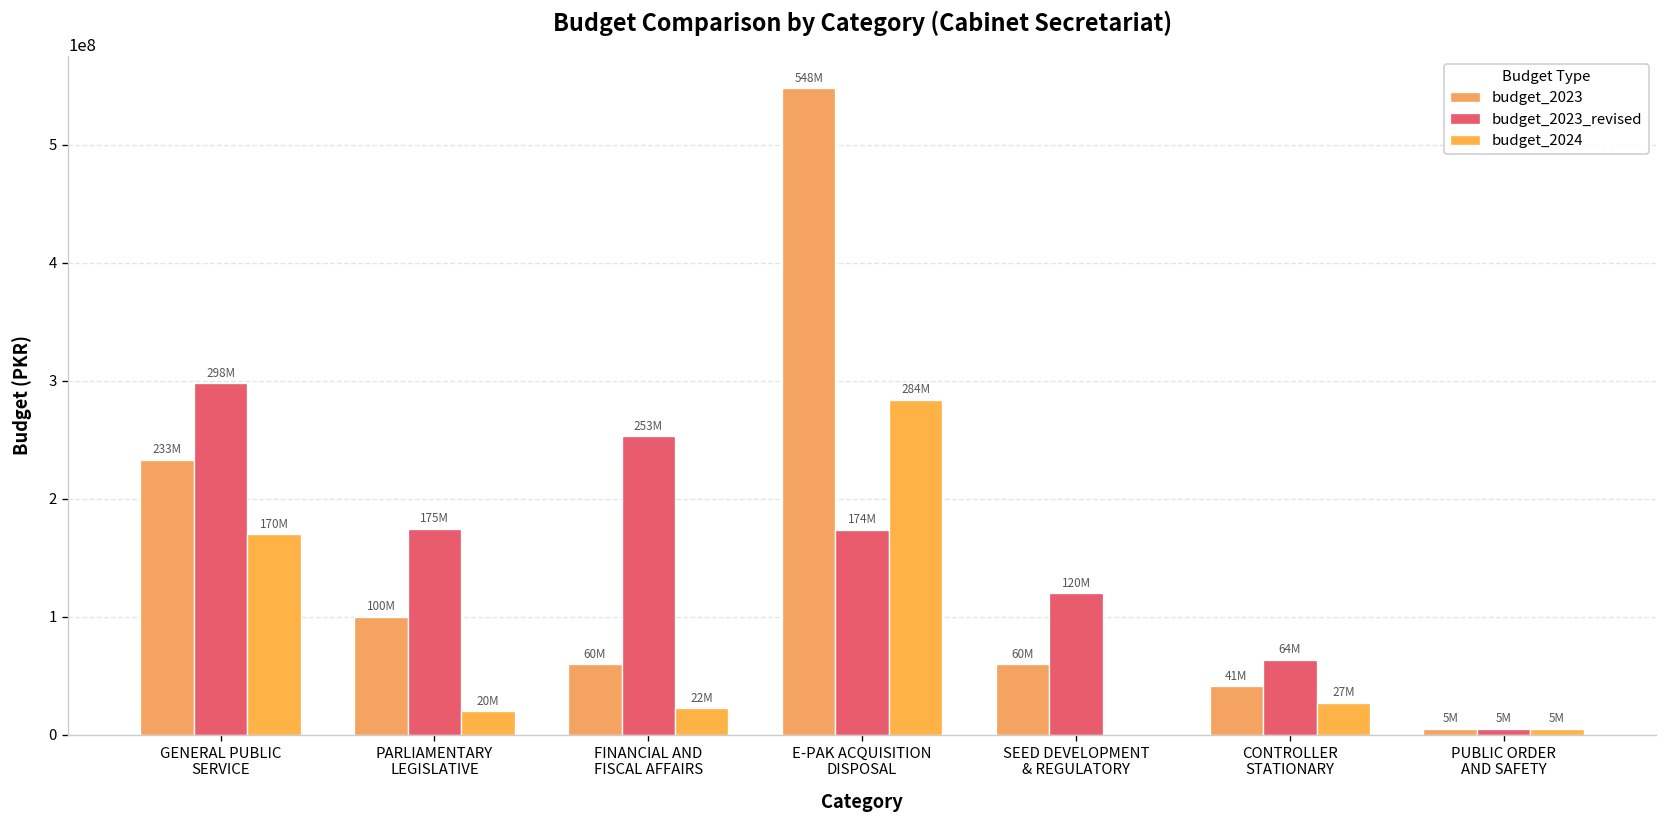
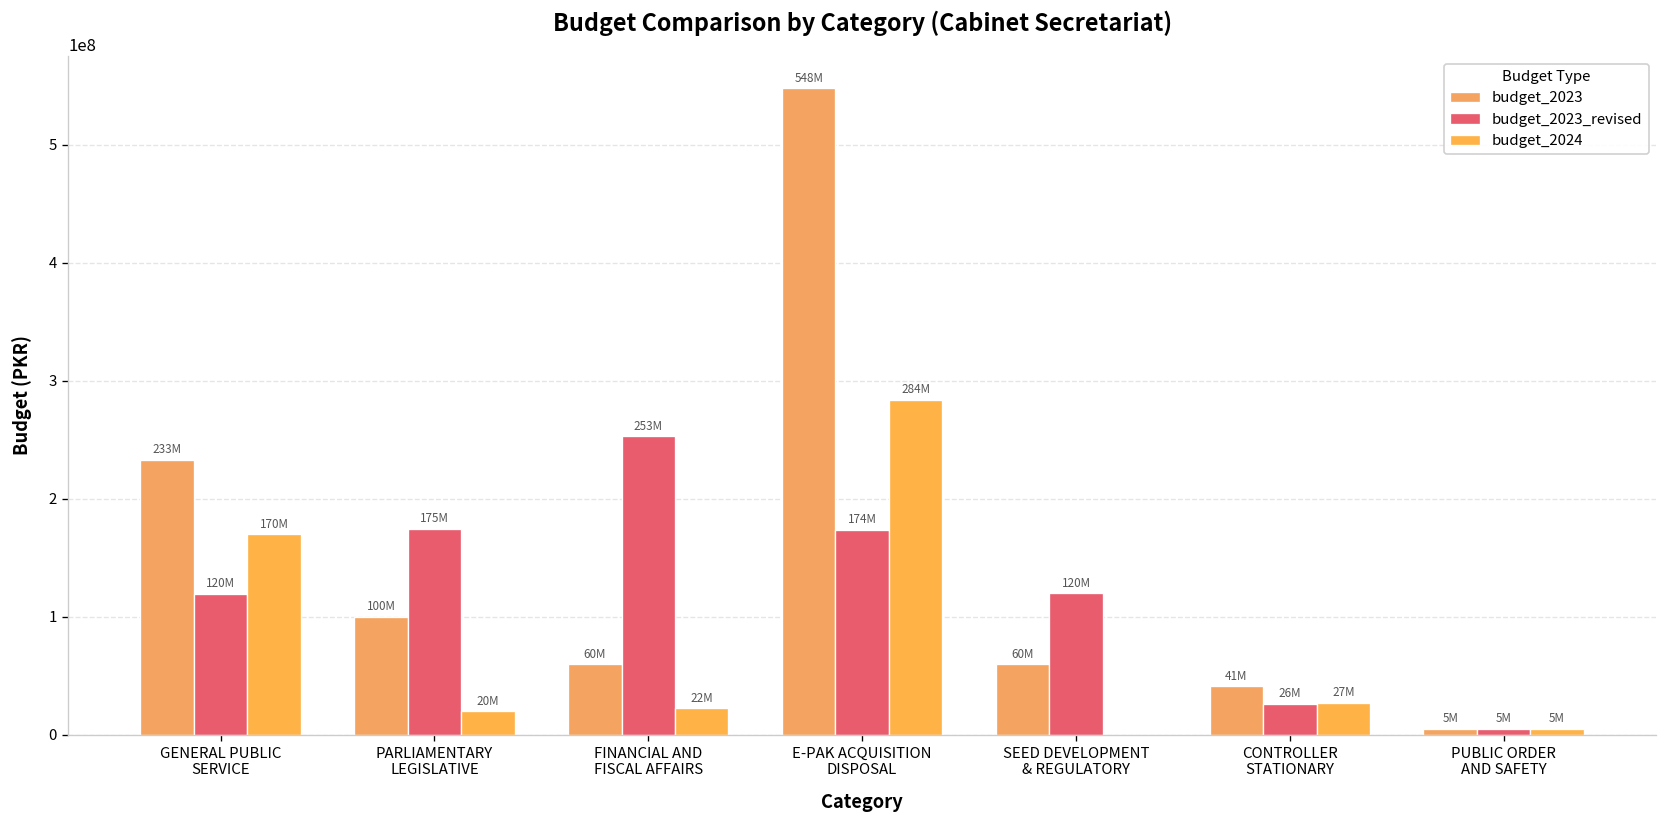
  {
    "budget_2023_revised": {
-     "GENERAL PUBLIC SERVICE": "298M",
+     "GENERAL PUBLIC SERVICE": "120M",
      "PARLIAMENTARY LEGISLATIVE": "175M",
      "FINANCIAL AND FISCAL AFFAIRS": "253M",
      "E-PAK ACQUISITION DISPOSAL": "174M",
      "SEED DEVELOPMENT & REGULATORY": "120M",
-     "CONTROLLER STATIONARY": "64M",
+     "CONTROLLER STATIONARY": "26M",
      "PUBLIC ORDER AND SAFETY": "5M"
    }
  }
